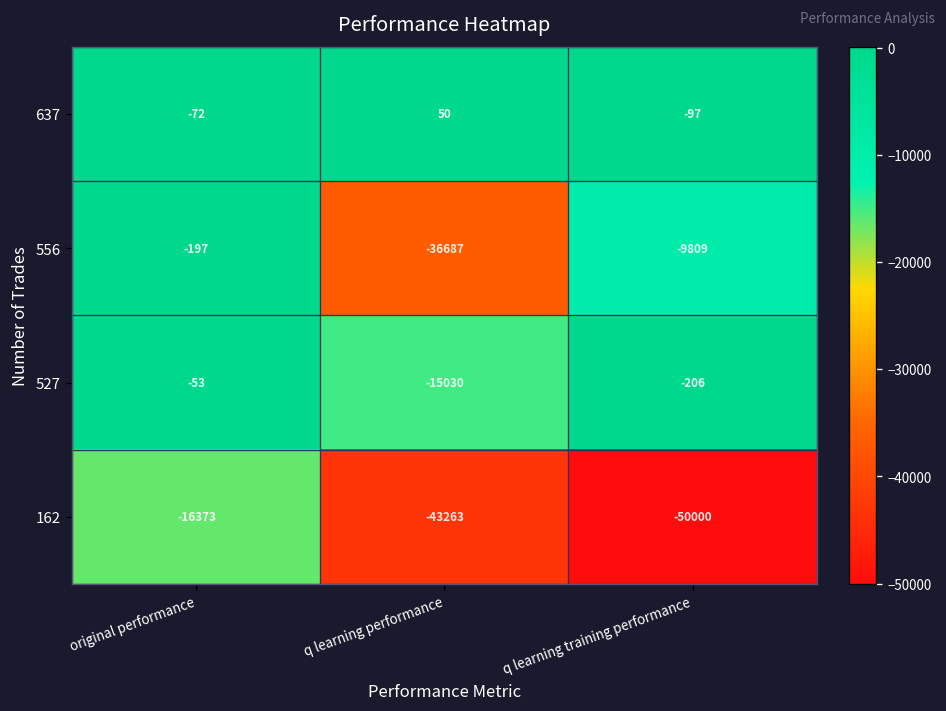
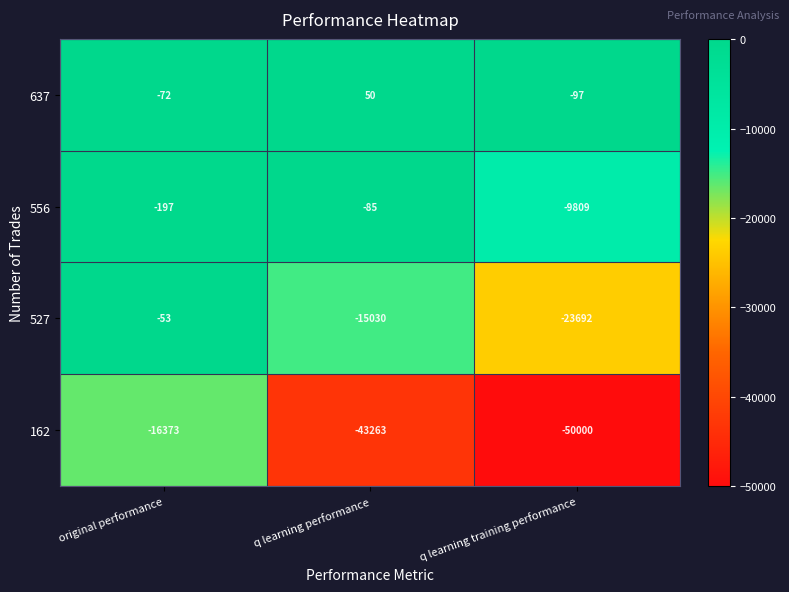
  {
    "637": {
      "original performance": -72,
      "q learning performance": 50,
      "q learning training performance": -97
    },
    "556": {
      "original performance": -197,
-     "q learning performance": -36687,
+     "q learning performance": -85,
      "q learning training performance": -9809
    },
    "527": {
      "original performance": -53,
      "q learning performance": -15030,
-     "q learning training performance": -206
+     "q learning training performance": -23692
    },
    "162": {
      "original performance": -16373,
      "q learning performance": -43263,
      "q learning training performance": -50000
    }
  }
